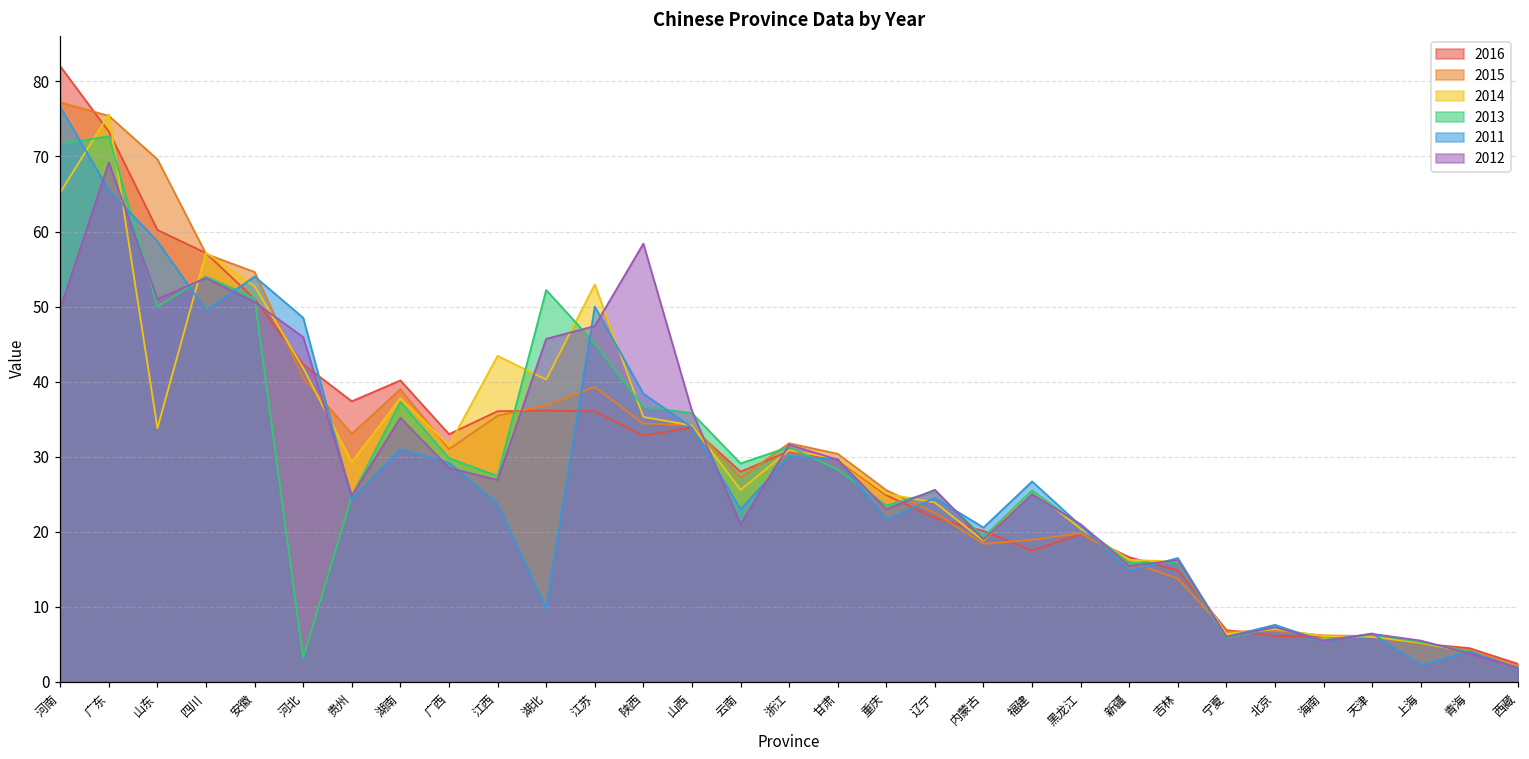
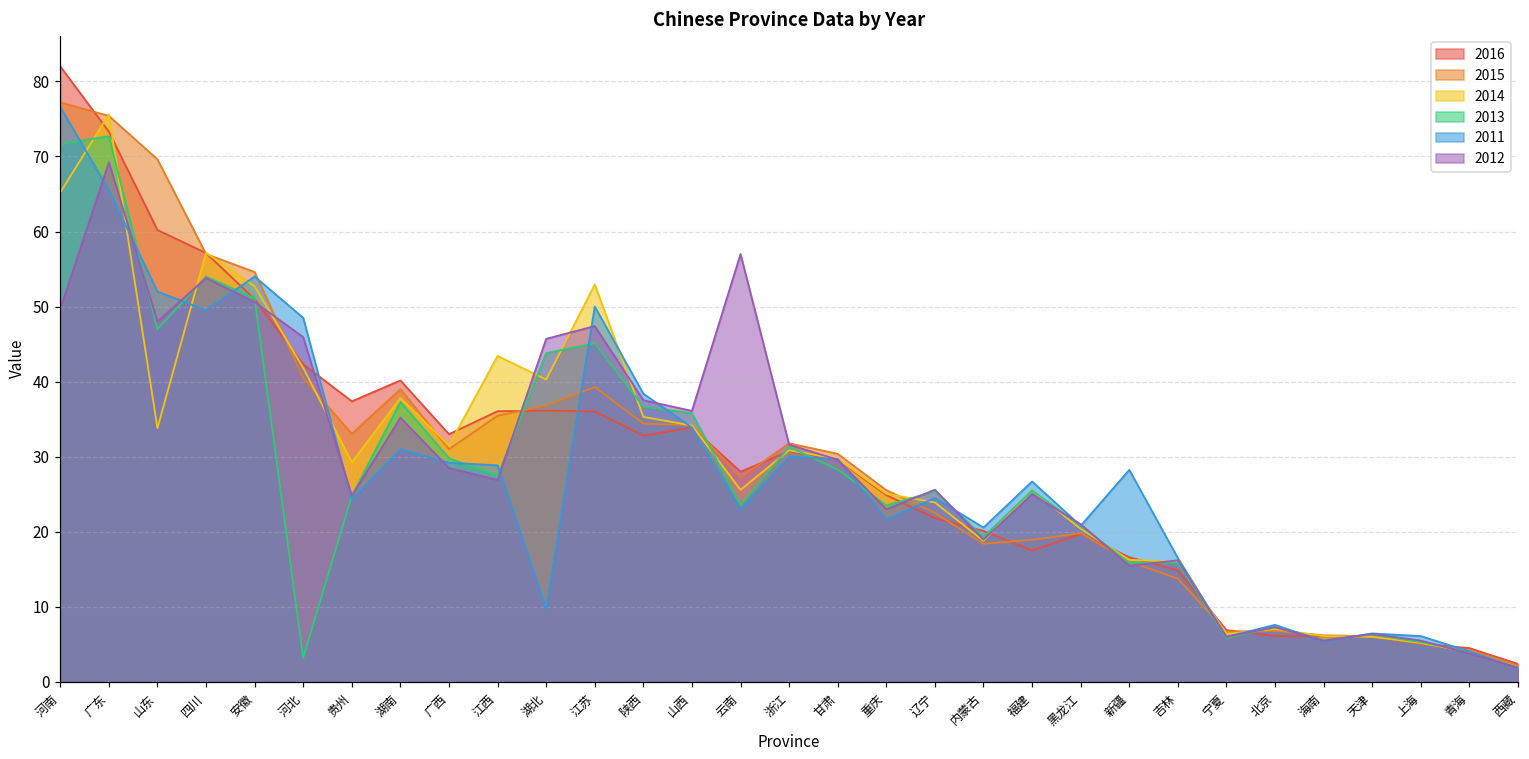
  {
    "2014": {
      "河南": 65,
      "山东": 34,
      "安徽": 53,
      "河北": 42,
      "贵州": 29,
      "湖南": 38,
      "广西": 32,
      "江西": 43,
      "湖北": 40,
      "江苏": 53,
      "陕西": 35,
      "云南": 26,
      "辽宁": 24,
      "黑龙江": 20
    },
    "2013": {
      "河南": 72,
      "广东": 73,
-     "山东": 50,
+     "山东": 47,
      "河北": 3,
      "湖南": 37,
      "广西": 30,
      "江西": 27,
-     "湖北": 52,
+     "湖北": 44,
      "江苏": 45,
      "陕西": 37,
-     "云南": 29,
+     "云南": 24,
      "甘肃": 28,
      "重庆": 24
    },
    "2011": {
      "河南": 77,
      "广东": 66,
-     "山东": 59,
+     "山东": 52,
      "四川": 50,
      "安徽": 54,
      "河北": 49,
      "贵州": 24,
      "湖南": 31,
      "广西": 29,
-     "江西": 24,
+     "江西": 29,
      "湖北": 10,
      "江苏": 50,
      "陕西": 38,
      "云南": 23,
      "浙江": 30,
      "重庆": 22,
      "辽宁": 25,
      "内蒙古": 21,
      "福建": 27,
-     "新疆": 15,
-     "上海": 2
+     "新疆": 28,
+     "上海": 6
    },
    "2012": {
      "河南": 50,
      "广东": 69,
-     "山东": 51,
+     "山东": 48,
      "安徽": 51,
      "河北": 46,
      "湖南": 35,
      "广西": 29,
      "江西": 27,
      "湖北": 46,
      "江苏": 47,
-     "陕西": 58,
-     "云南": 21,
+     "陕西": 38,
+     "云南": 57,
      "重庆": 23,
      "福建": 25,
      "新疆": 15
    }
  }
